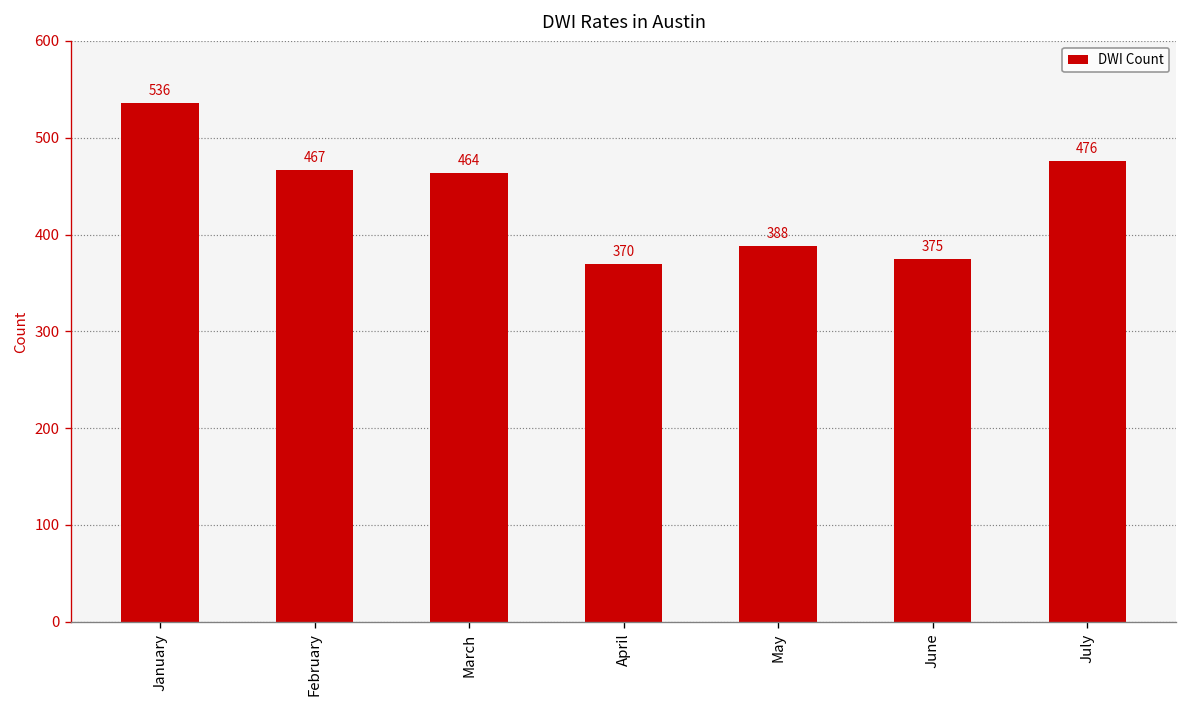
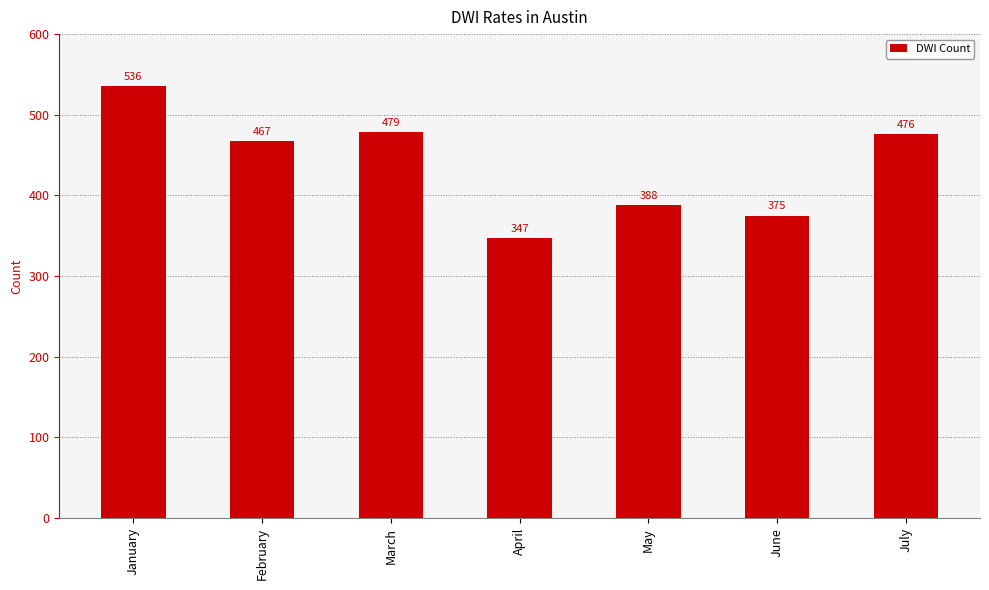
  {
    "January": 536,
    "February": 467,
-   "March": 464,
-   "April": 370,
+   "March": 479,
+   "April": 347,
    "May": 388,
    "June": 375,
    "July": 476
  }
